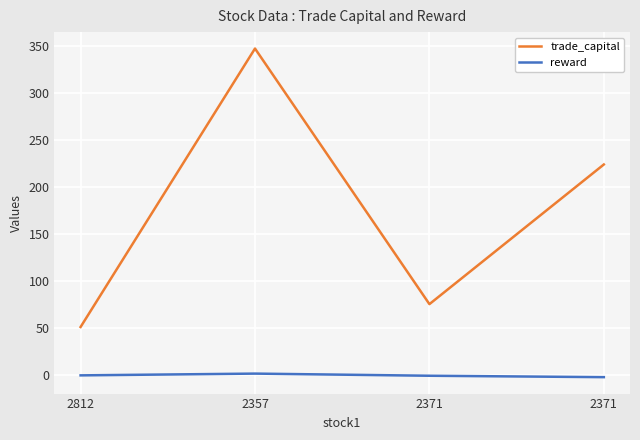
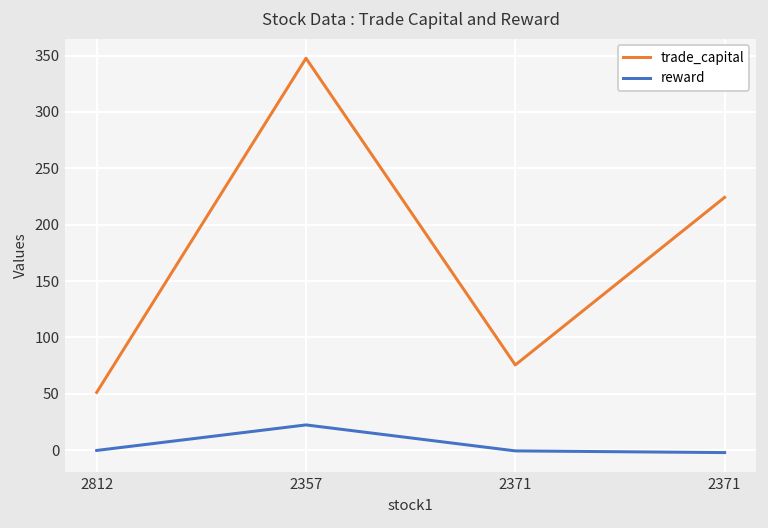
  {
    "trade_capital": {
      "2812": 50,
      "2357": 350
    },
    "reward": {
      "2812": 0,
-     "2357": 0
+     "2357": 20
    }
  }
